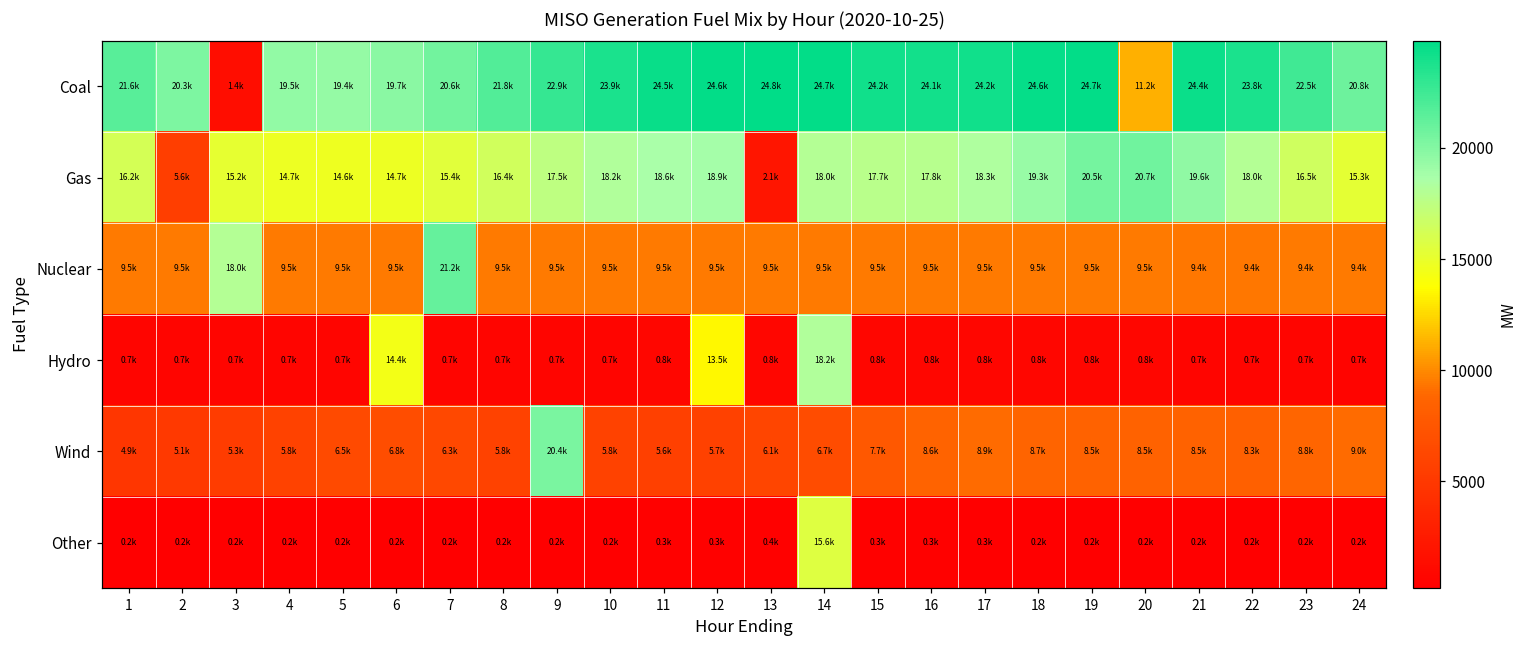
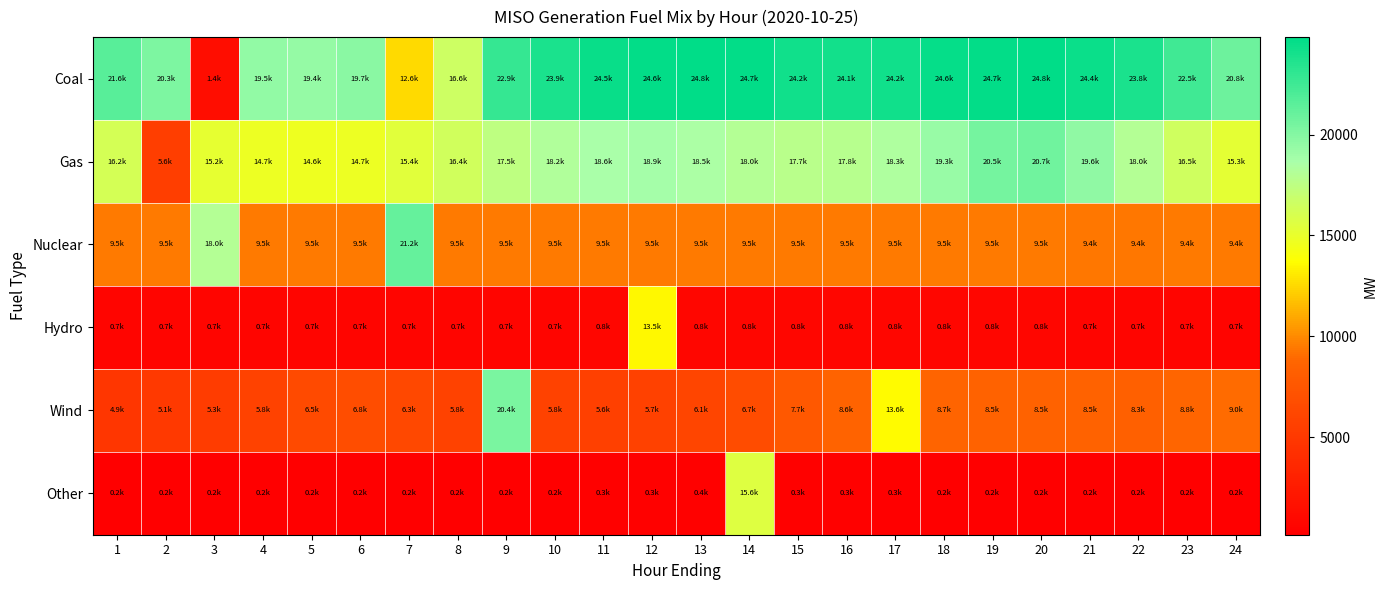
  {
    "Coal": {
      "1": "21.6k",
      "2": "20.3k",
      "3": "1.4k",
      "4": "19.5k",
      "5": "19.4k",
      "6": "19.7k",
-     "7": "20.6k",
-     "8": "21.8k",
+     "7": "12.6k",
+     "8": "16.6k",
      "9": "22.9k",
      "10": "23.9k",
      "11": "24.5k",
      "12": "24.6k",
      "13": "24.8k",
      "14": "24.7k",
      "15": "24.2k",
      "16": "24.1k",
      "17": "24.2k",
      "18": "24.6k",
      "19": "24.7k",
-     "20": "11.2k",
+     "20": "24.8k",
      "21": "24.4k",
      "22": "23.8k",
      "23": "22.5k",
      "24": "20.8k"
    },
    "Gas": {
      "1": "16.2k",
      "2": "5.6k",
      "3": "15.2k",
      "4": "14.7k",
      "5": "14.6k",
      "6": "14.7k",
      "7": "15.4k",
      "8": "16.4k",
      "9": "17.5k",
      "10": "18.2k",
      "11": "18.6k",
      "12": "18.9k",
-     "13": "2.1k",
+     "13": "18.5k",
      "14": "18.0k",
      "15": "17.7k",
      "16": "17.8k",
      "17": "18.3k",
      "18": "19.3k",
      "19": "20.5k",
      "20": "20.7k",
      "21": "19.6k",
      "22": "18.0k",
      "23": "16.5k",
      "24": "15.3k"
    },
    "Nuclear": {
      "1": "9.5k",
      "2": "9.5k",
      "3": "18.0k",
      "4": "9.5k",
      "5": "9.5k",
      "6": "9.5k",
      "7": "21.2k",
      "8": "9.5k",
      "9": "9.5k",
      "10": "9.5k",
      "11": "9.5k",
      "12": "9.5k",
      "13": "9.5k",
      "14": "9.5k",
      "15": "9.5k",
      "16": "9.5k",
      "17": "9.5k",
      "18": "9.5k",
      "19": "9.5k",
      "20": "9.5k",
      "21": "9.4k",
      "22": "9.4k",
      "23": "9.4k",
      "24": "9.4k"
    },
    "Hydro": {
      "1": "0.7k",
      "2": "0.7k",
      "3": "0.7k",
      "4": "0.7k",
      "5": "0.7k",
-     "6": "14.4k",
+     "6": "0.7k",
      "7": "0.7k",
      "8": "0.7k",
      "9": "0.7k",
      "10": "0.7k",
      "11": "0.8k",
      "12": "13.5k",
      "13": "0.8k",
-     "14": "18.2k",
+     "14": "0.8k",
      "15": "0.8k",
      "16": "0.8k",
      "17": "0.8k",
      "18": "0.8k",
      "19": "0.8k",
      "20": "0.8k",
      "21": "0.7k",
      "22": "0.7k",
      "23": "0.7k",
      "24": "0.7k"
    },
    "Wind": {
      "1": "4.9k",
      "2": "5.1k",
      "3": "5.3k",
      "4": "5.8k",
      "5": "6.5k",
      "6": "6.8k",
      "7": "6.3k",
      "8": "5.8k",
      "9": "20.4k",
      "10": "5.8k",
      "11": "5.6k",
      "12": "5.7k",
      "13": "6.1k",
      "14": "6.7k",
      "15": "7.7k",
      "16": "8.6k",
-     "17": "8.9k",
+     "17": "13.6k",
      "18": "8.7k",
      "19": "8.5k",
      "20": "8.5k",
      "21": "8.5k",
      "22": "8.3k",
      "23": "8.8k",
      "24": "9.0k"
    },
    "Other": {
      "1": "0.2k",
      "2": "0.2k",
      "3": "0.2k",
      "4": "0.2k",
      "5": "0.2k",
      "6": "0.2k",
      "7": "0.2k",
      "8": "0.2k",
      "9": "0.2k",
      "10": "0.2k",
      "11": "0.3k",
      "12": "0.3k",
      "13": "0.4k",
      "14": "15.6k",
      "15": "0.3k",
      "16": "0.3k",
      "17": "0.3k",
      "18": "0.2k",
      "19": "0.2k",
      "20": "0.2k",
      "21": "0.2k",
      "22": "0.2k",
      "23": "0.2k",
      "24": "0.2k"
    }
  }
